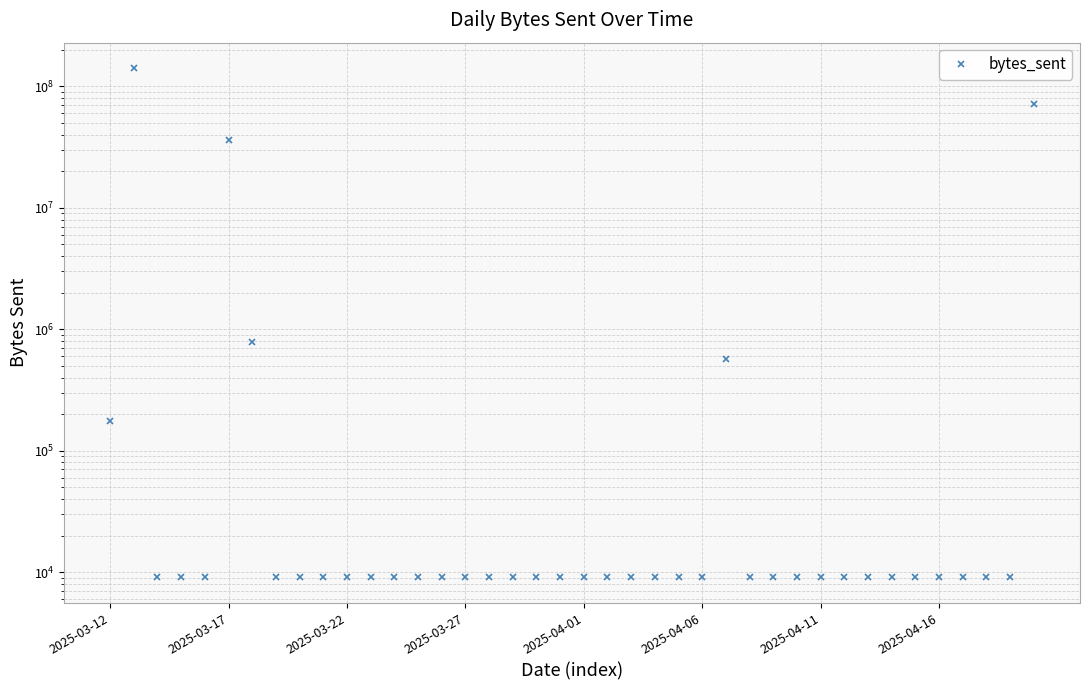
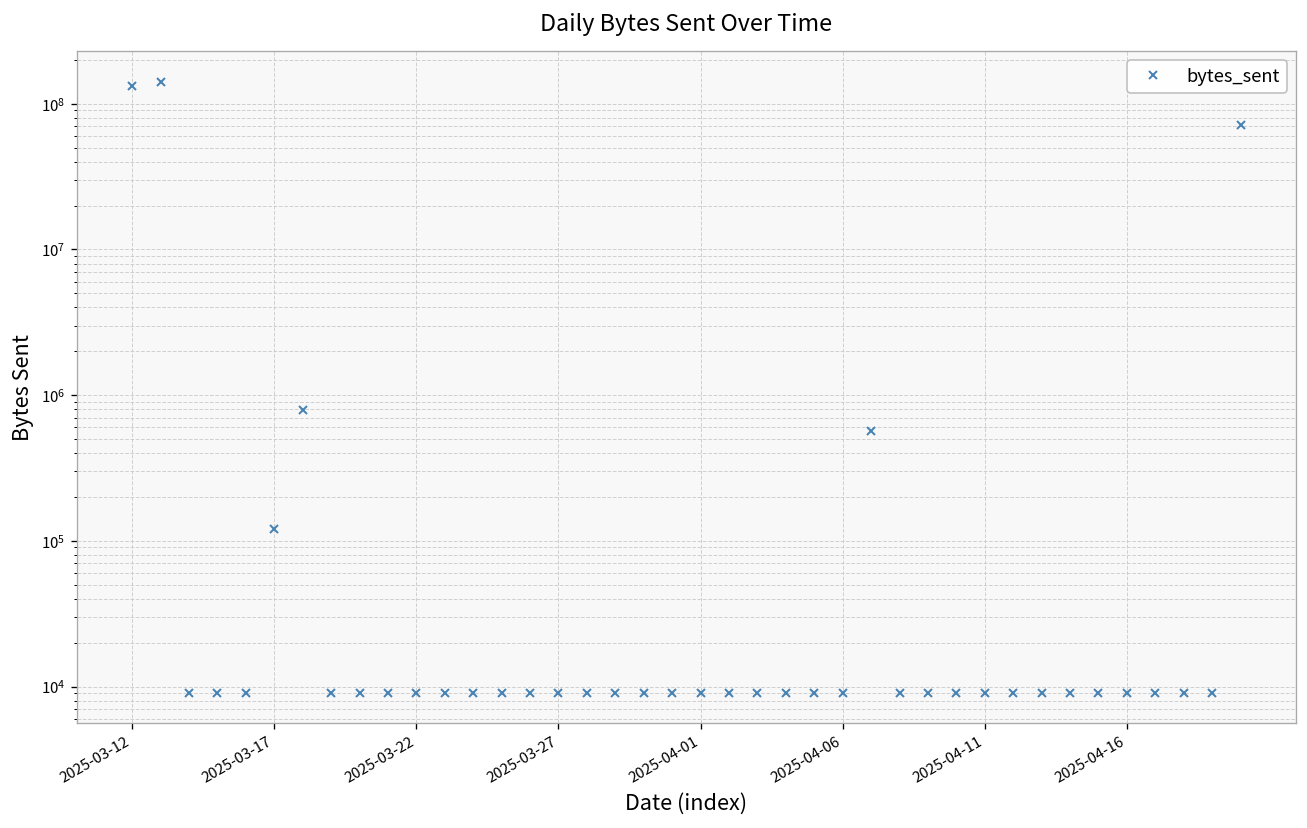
  {
-   "2025-03-12": 170000,
-   "2025-03-17": 36000000,
+   "2025-03-12": 130000000,
+   "2025-03-17": 120000,
    "2025-03-22": 9000,
    "2025-03-27": 9000,
    "2025-04-01": 9000,
    "2025-04-06": 9000,
    "2025-04-11": 9000,
    "2025-04-16": 9000
  }
